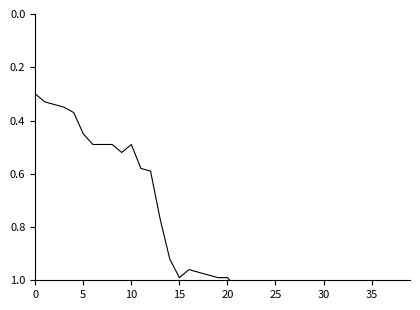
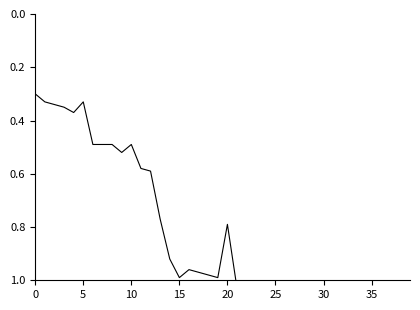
  {
    "0": 0.30,
-   "5": 0.45,
+   "5": 0.33,
    "10": 0.49,
    "15": 0.99,
-   "20": 0.99
+   "20": 0.79
  }
